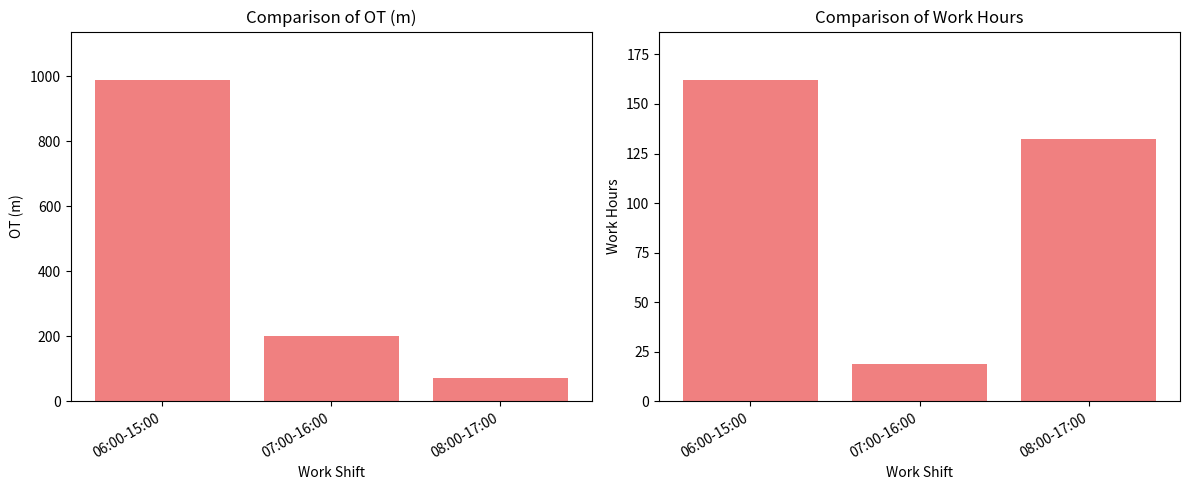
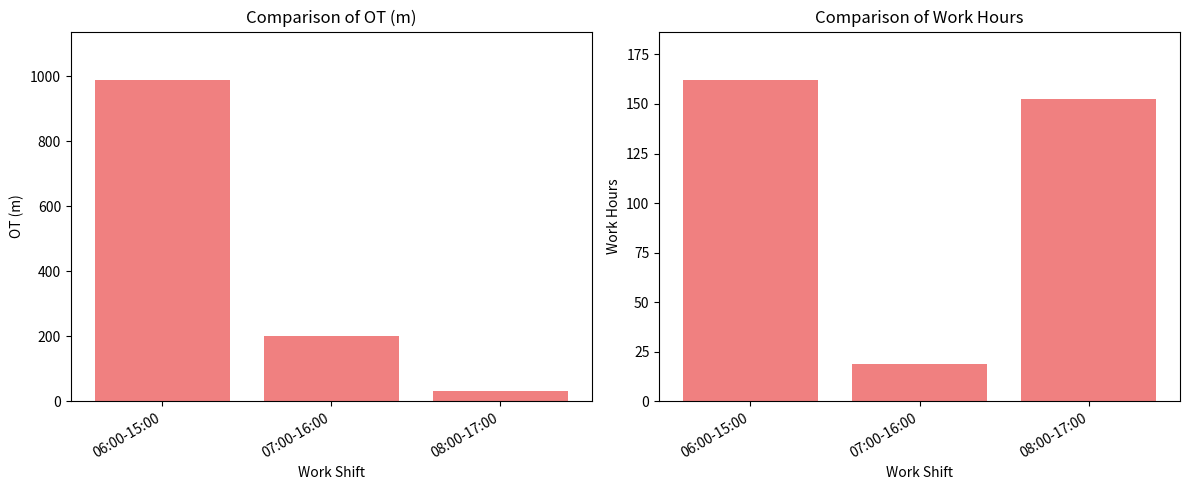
  {
    "Comparison of OT (m)": {
      "06:00-15:00": 990,
      "07:00-16:00": 200,
-     "08:00-17:00": 70
+     "08:00-17:00": 30
    },
    "Comparison of Work Hours": {
      "06:00-15:00": 162,
      "07:00-16:00": 19,
-     "08:00-17:00": 133
+     "08:00-17:00": 152
    }
  }
